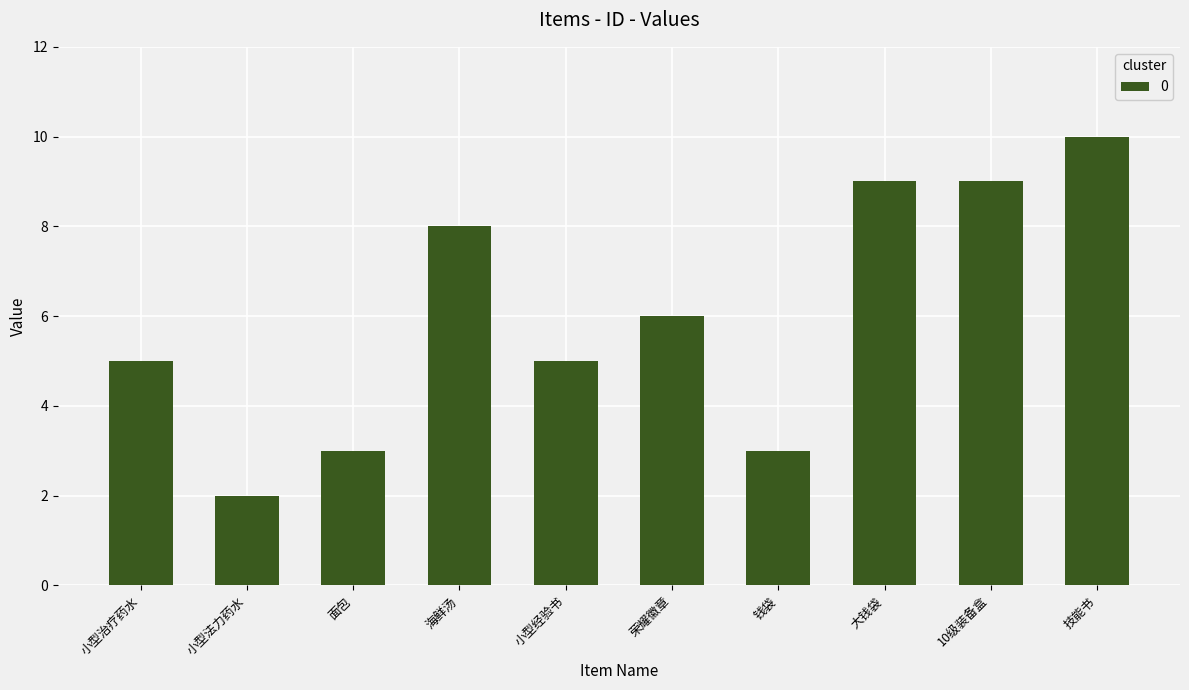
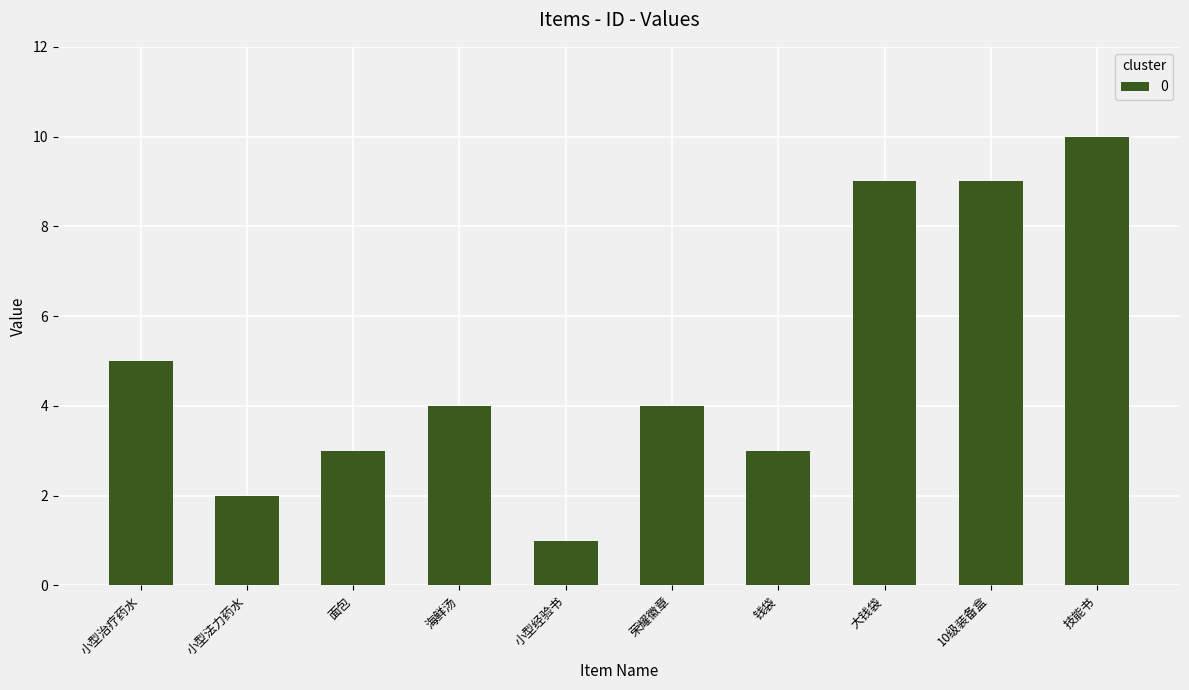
  {
    "小型治疗药水": 5,
    "小型法力药水": 2,
    "面包": 3,
-   "海鲜汤": 8,
-   "小型经验书": 5,
-   "荣耀徽章": 6,
+   "海鲜汤": 4,
+   "小型经验书": 1,
+   "荣耀徽章": 4,
    "钱袋": 3,
    "大钱袋": 9,
    "10级装备盒": 9,
    "技能书": 10
  }
